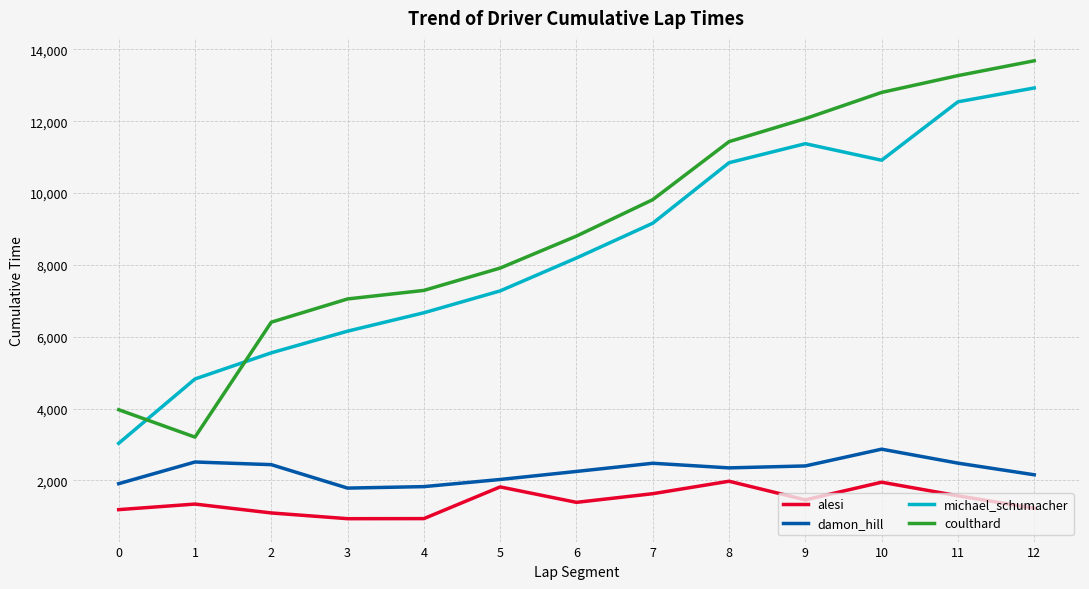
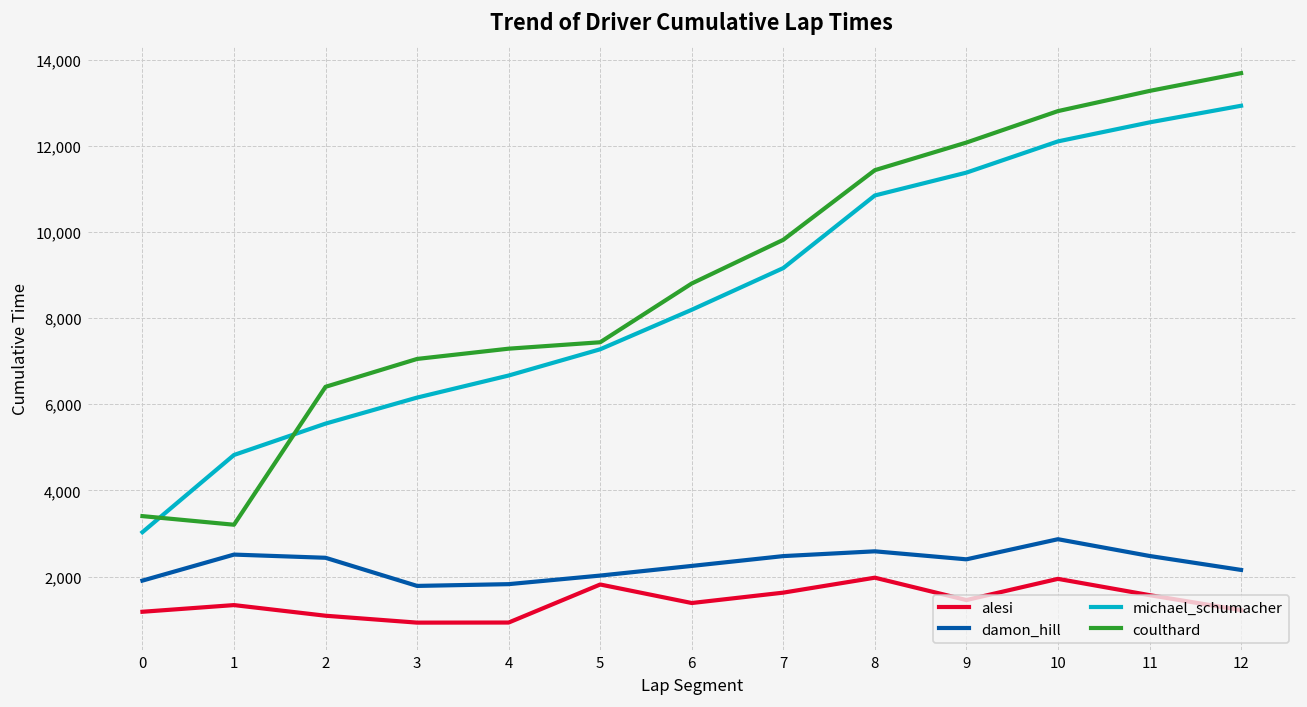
  {
    "alesi": {
      "0": "1,200",
      "1": "1,300",
      "2": "1,100",
      "3": "900",
      "4": "900",
      "5": "1,800",
      "6": "1,400",
      "7": "1,600",
      "8": "2,000",
      "10": "1,900"
    },
    "damon_hill": {
      "0": "1,900",
      "1": "2,500",
      "2": "2,400",
      "3": "1,800",
      "4": "1,800",
      "5": "2,000",
      "6": "2,200",
      "7": "2,500",
-     "8": "2,300",
+     "8": "2,600",
      "9": "2,400",
      "10": "2,900",
      "11": "2,500",
      "12": "2,200"
    },
    "michael_schumacher": {
      "0": "3,000",
      "1": "4,800",
      "2": "5,600",
      "3": "6,200",
      "4": "6,700",
      "5": "7,300",
      "6": "8,200",
      "7": "9,200",
      "8": "10,800",
      "9": "11,400",
-     "10": "10,900",
+     "10": "12,100",
      "11": "12,500",
      "12": "12,900"
    },
    "coulthard": {
-     "0": "4,000",
+     "0": "3,400",
      "1": "3,200",
      "2": "6,400",
      "3": "7,100",
      "4": "7,300",
-     "5": "7,900",
+     "5": "7,400",
      "6": "8,800",
      "7": "9,800",
      "8": "11,400",
      "9": "12,100",
      "10": "12,800",
      "11": "13,300",
      "12": "13,700"
    }
  }
